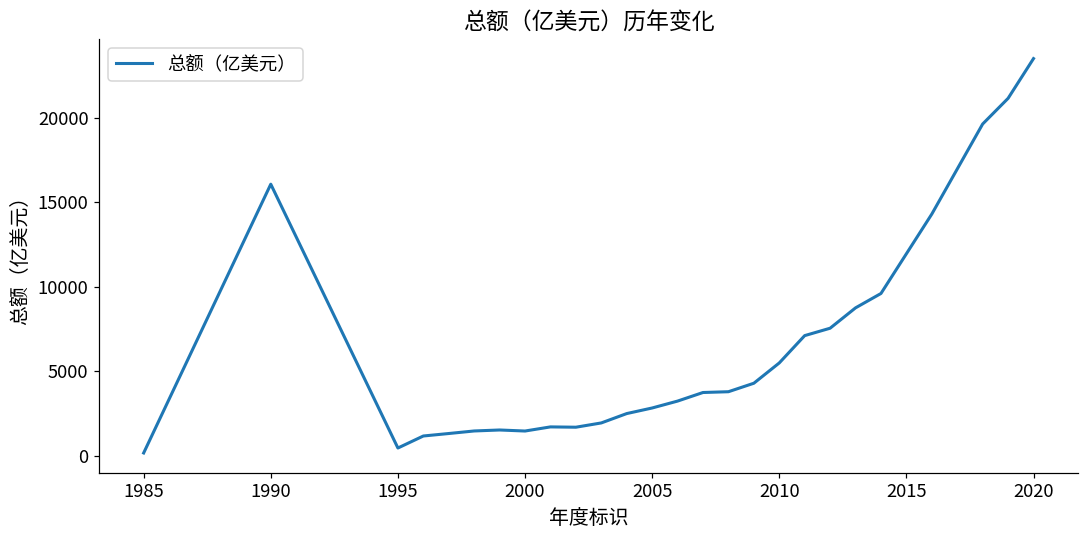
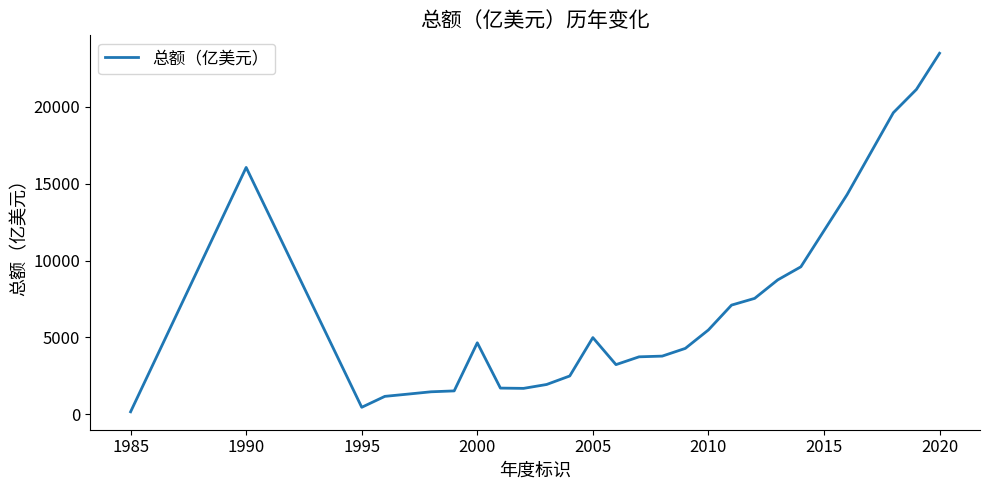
  {
    "1985": 200,
    "1990": 16100,
    "1995": 500,
-   "2000": 1500,
-   "2005": 2800,
+   "2000": 4600,
+   "2005": 5000,
    "2010": 5500,
    "2020": 23500
  }
